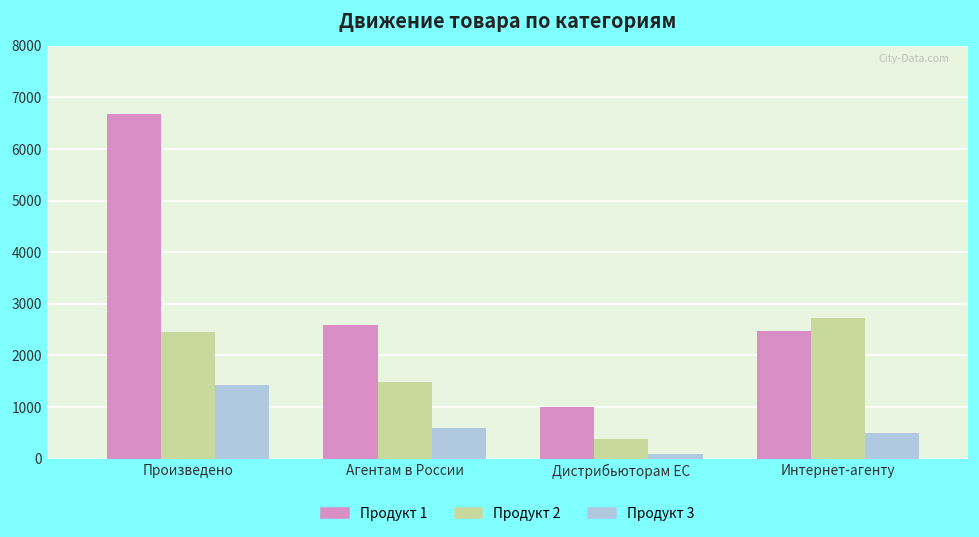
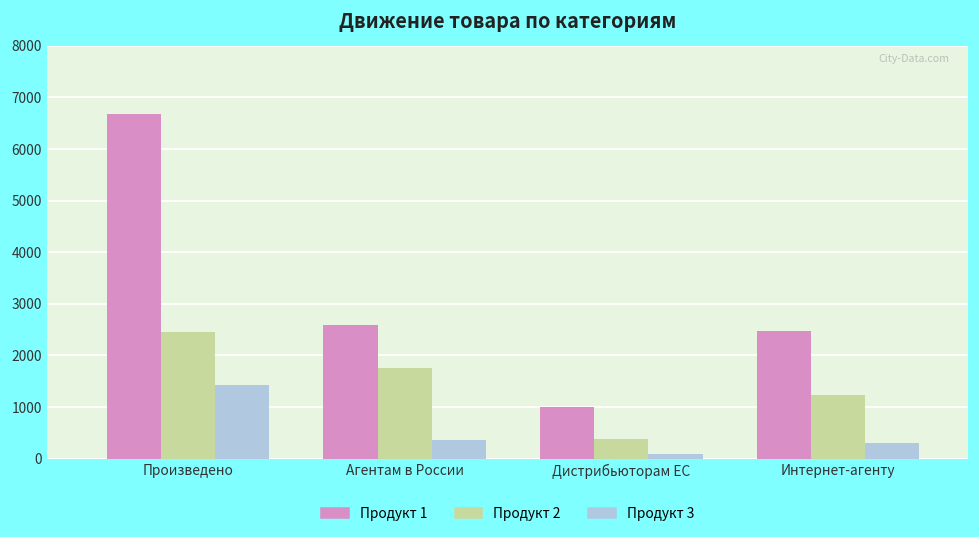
  {
    "Продукт 1": {
      "Произведено": 6700,
      "Агентам в России": 2600,
      "Дистрибьюторам ЕС": 1000,
      "Интернет-агенту": 2500
    },
    "Продукт 2": {
      "Произведено": 2400,
-     "Агентам в России": 1500,
+     "Агентам в России": 1700,
      "Дистрибьюторам ЕС": 400,
-     "Интернет-агенту": 2700
+     "Интернет-агенту": 1200
    },
    "Продукт 3": {
      "Произведено": 1400,
-     "Агентам в России": 600,
+     "Агентам в России": 400,
      "Дистрибьюторам ЕС": 100,
-     "Интернет-агенту": 500
+     "Интернет-агенту": 300
    }
  }
